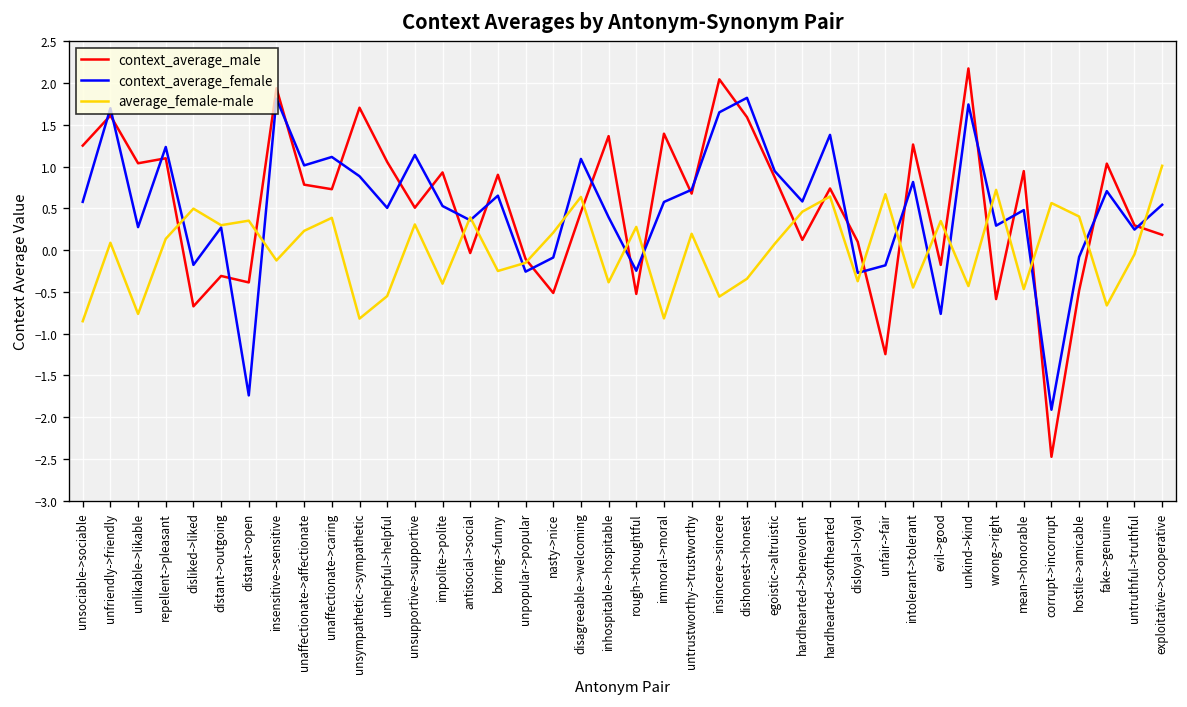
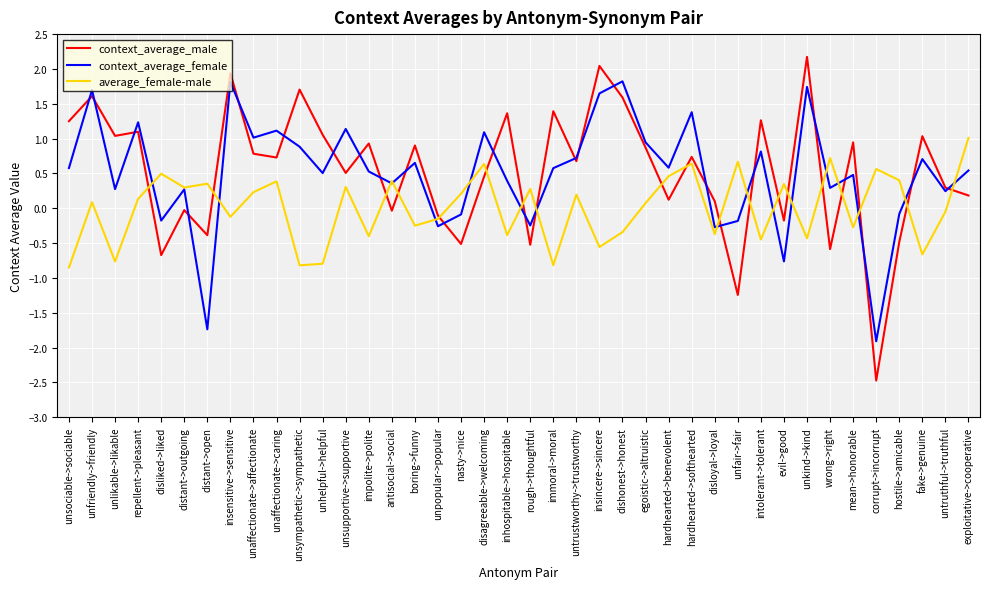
  {
    "context_average_male": {
      "unsociable->sociable": 1.3,
      "unfriendly->friendly": 1.6,
      "unlikable->likable": 1.0,
      "repellent->pleasant": 1.1,
      "disliked->liked": -0.7,
-     "distant->outgoing": -0.3,
+     "distant->outgoing": 0.0,
      "distant->open": -0.4,
      "unaffectionate->affectionate": 0.8,
      "unaffectionate->caring": 0.7,
      "unsympathetic->sympathetic": 1.7,
      "unhelpful->helpful": 1.1,
      "unsupportive->supportive": 0.5,
      "impolite->polite": 0.9,
      "antisocial->social": 0.0,
      "boring->funny": 0.9,
      "unpopular->popular": -0.1,
      "nasty->nice": -0.5,
      "disagreeable->welcoming": 0.5,
      "inhospitable->hospitable": 1.4,
      "rough->thoughtful": -0.5,
      "immoral->moral": 1.4,
      "untrustworthy->trustworthy": 0.7,
      "insincere->sincere": 2.0,
      "dishonest->honest": 1.6,
      "egoistic->altruistic": 0.9,
      "hardhearted->benevolent": 0.1,
      "hardhearted->softhearted": 0.7,
      "disloyal->loyal": 0.1,
      "unfair->fair": -1.2,
      "intolerant->tolerant": 1.3,
      "evil->good": -0.2,
      "unkind->kind": 2.2,
      "wrong->right": -0.6,
      "mean->honorable": 0.9,
      "corrupt->incorrupt": -2.5,
      "hostile->amicable": -0.5,
      "fake->genuine": 1.0,
      "untruthful->truthful": 0.3,
      "exploitative->cooperative": 0.2
    },
    "context_average_female": {
      "unsociable->sociable": 0.6,
      "unlikable->likable": 0.3,
      "repellent->pleasant": 1.2,
      "disliked->liked": -0.2,
      "distant->open": -1.7,
      "unaffectionate->affectionate": 1.0,
      "unaffectionate->caring": 1.1,
      "unsympathetic->sympathetic": 0.9,
      "unhelpful->helpful": 0.5,
      "unsupportive->supportive": 1.1,
      "impolite->polite": 0.5,
      "boring->funny": 0.7,
      "unpopular->popular": -0.3,
      "nasty->nice": -0.1,
      "disagreeable->welcoming": 1.1,
      "inhospitable->hospitable": 0.4,
      "rough->thoughtful": -0.2,
      "immoral->moral": 0.6,
      "untrustworthy->trustworthy": 0.7,
      "insincere->sincere": 1.6,
      "dishonest->honest": 1.8,
      "egoistic->altruistic": 0.9,
      "hardhearted->benevolent": 0.6,
      "hardhearted->softhearted": 1.4,
      "disloyal->loyal": -0.3,
      "unfair->fair": -0.2,
      "intolerant->tolerant": 0.8,
      "evil->good": -0.8,
      "unkind->kind": 1.7,
      "wrong->right": 0.3,
      "mean->honorable": 0.5,
      "corrupt->incorrupt": -1.9,
      "hostile->amicable": -0.1,
      "fake->genuine": 0.7,
      "untruthful->truthful": 0.2,
      "exploitative->cooperative": 0.5
    },
    "average_female-male": {
      "unsociable->sociable": -0.9,
      "unfriendly->friendly": 0.1,
      "unlikable->likable": -0.8,
      "repellent->pleasant": 0.1,
      "disliked->liked": 0.5,
      "distant->open": 0.4,
      "insensitive->sensitive": -0.1,
      "unaffectionate->affectionate": 0.2,
      "unaffectionate->caring": 0.4,
      "unsympathetic->sympathetic": -0.8,
-     "unhelpful->helpful": -0.6,
+     "unhelpful->helpful": -0.8,
      "unsupportive->supportive": 0.3,
      "impolite->polite": -0.4,
      "boring->funny": -0.2,
      "unpopular->popular": -0.2,
      "nasty->nice": 0.2,
      "disagreeable->welcoming": 0.6,
      "inhospitable->hospitable": -0.4,
      "rough->thoughtful": 0.3,
      "immoral->moral": -0.8,
      "untrustworthy->trustworthy": 0.2,
      "insincere->sincere": -0.6,
      "dishonest->honest": -0.3,
      "egoistic->altruistic": 0.1,
      "hardhearted->benevolent": 0.5,
      "hardhearted->softhearted": 0.6,
      "disloyal->loyal": -0.4,
      "unfair->fair": 0.7,
      "intolerant->tolerant": -0.4,
      "evil->good": 0.3,
      "unkind->kind": -0.4,
      "wrong->right": 0.7,
-     "mean->honorable": -0.5,
+     "mean->honorable": -0.3,
      "corrupt->incorrupt": 0.6,
      "hostile->amicable": 0.4,
      "fake->genuine": -0.7,
      "untruthful->truthful": -0.1,
      "exploitative->cooperative": 1.0
    }
  }
